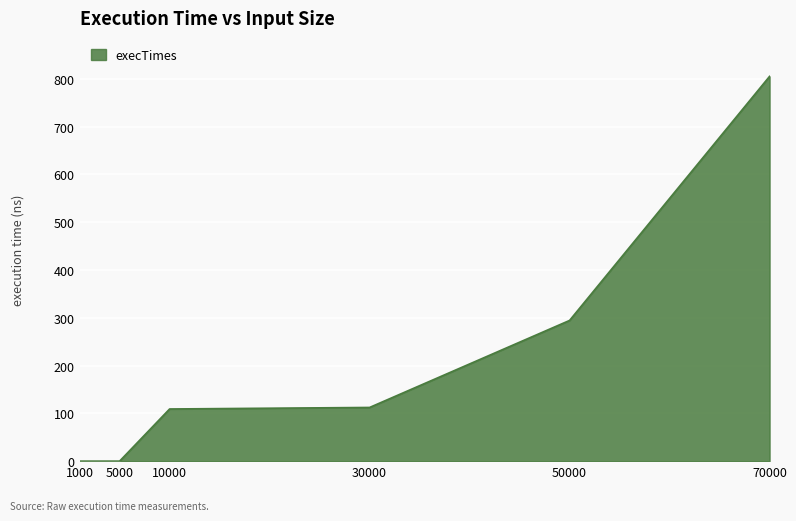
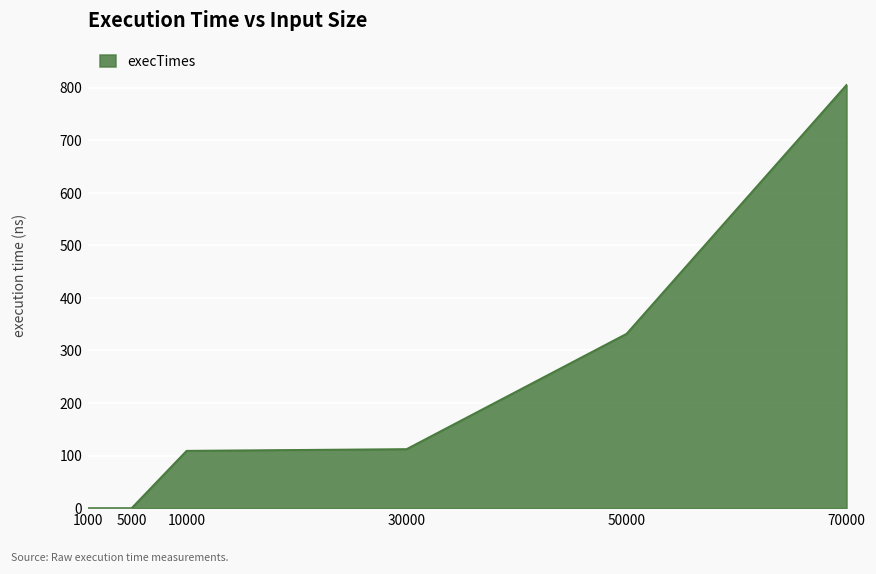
  {
    "1000": 0,
    "5000": 0,
    "10000": 110,
    "30000": 110,
-   "50000": 290,
+   "50000": 330,
    "70000": 810
  }
